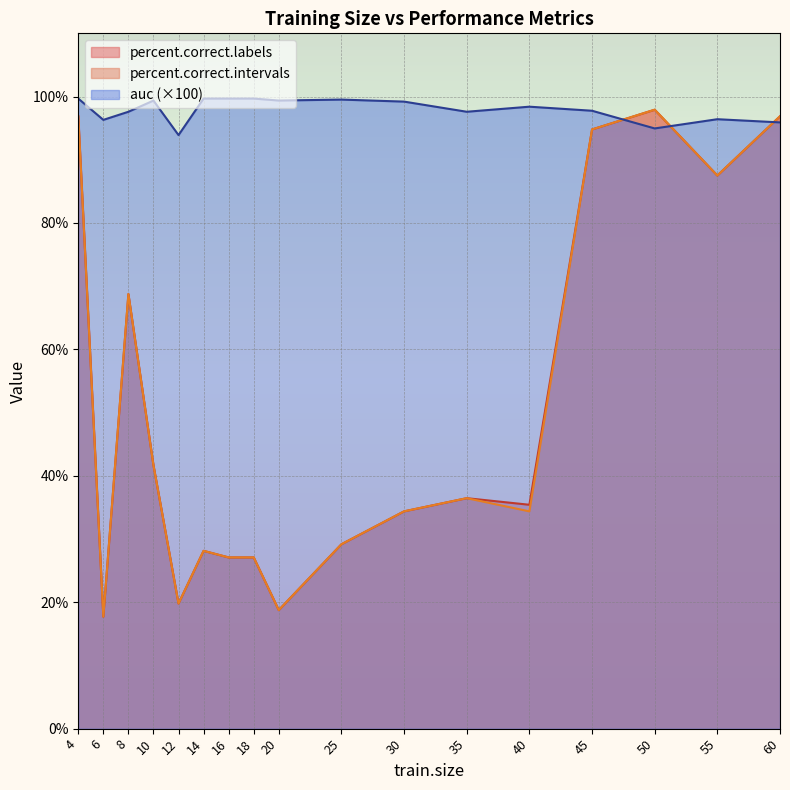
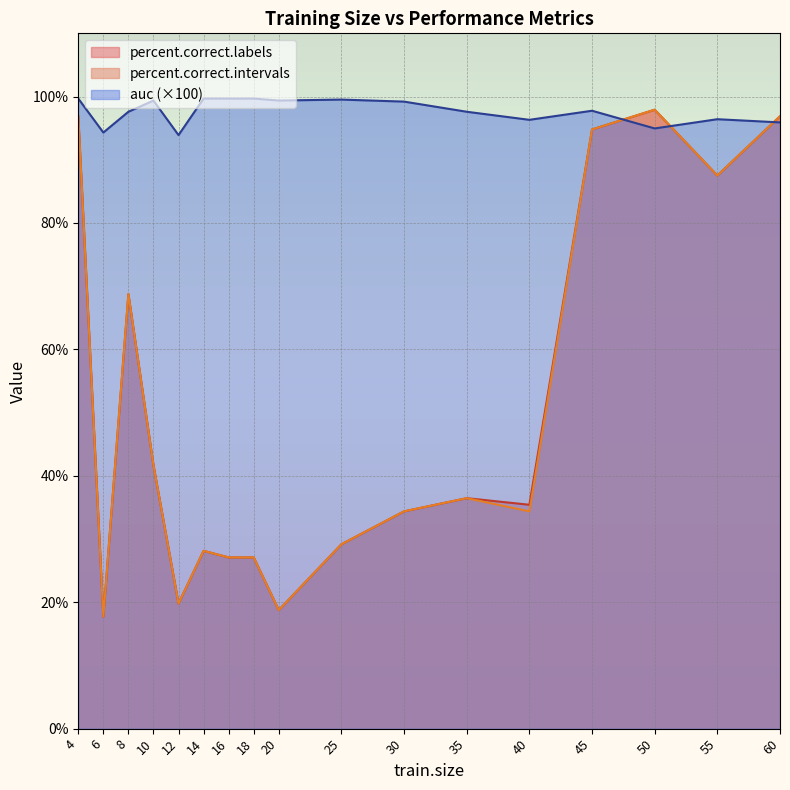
  {
    "auc (×100)": {
      "4": "100%",
-     "6": "96%",
+     "6": "94%",
      "8": "98%",
      "12": "94%",
      "25": "100%",
      "30": "99%",
      "35": "98%",
-     "40": "98%",
+     "40": "96%",
      "45": "98%",
      "50": "95%",
      "55": "96%",
      "60": "96%"
    }
  }
